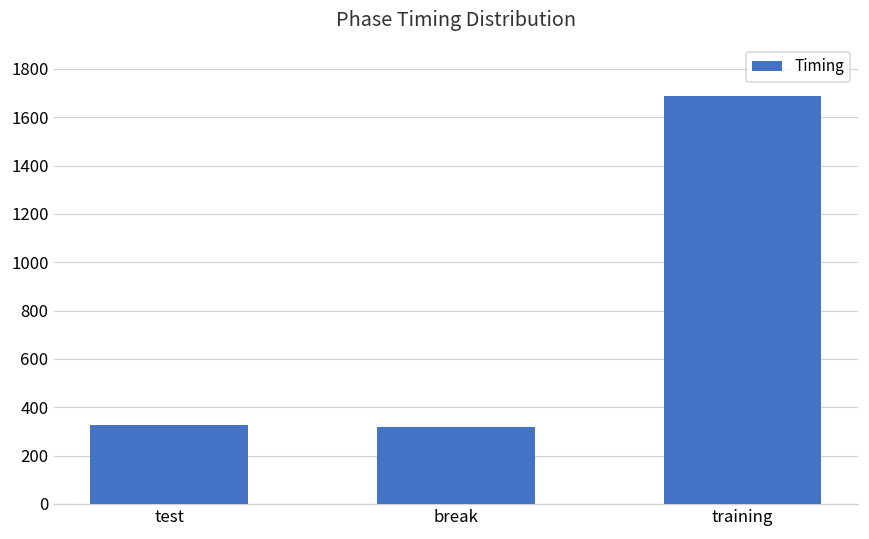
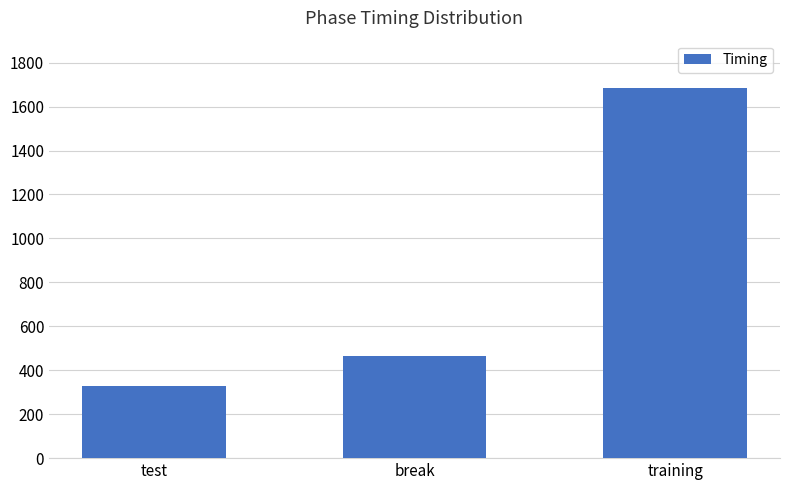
  {
    "test": 330,
-   "break": 320,
+   "break": 460,
    "training": 1690
  }
